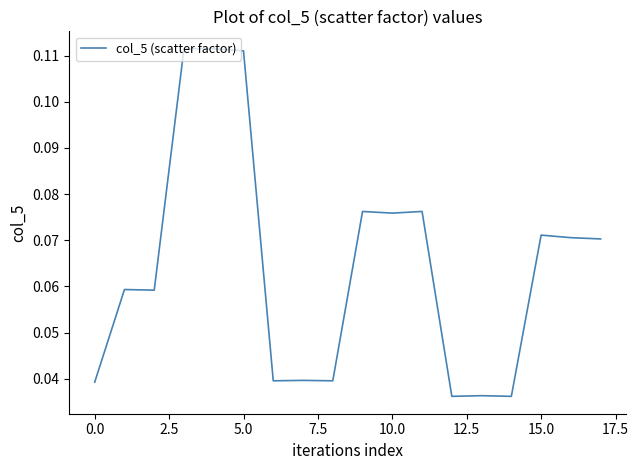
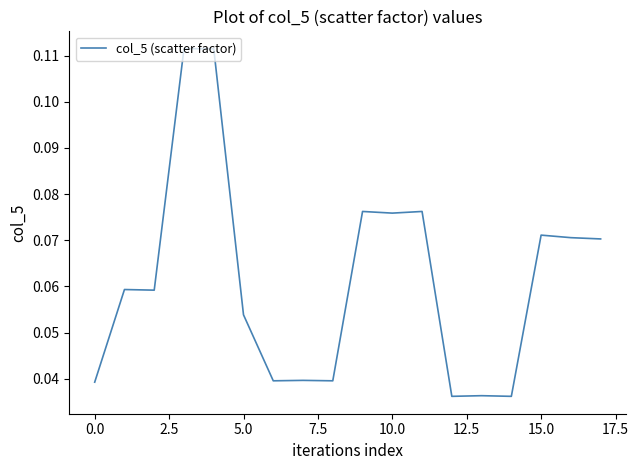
  {
    "0.0": 0.039,
-   "5.0": 0.111,
+   "5.0": 0.054,
    "10.0": 0.076,
    "15.0": 0.071
  }
